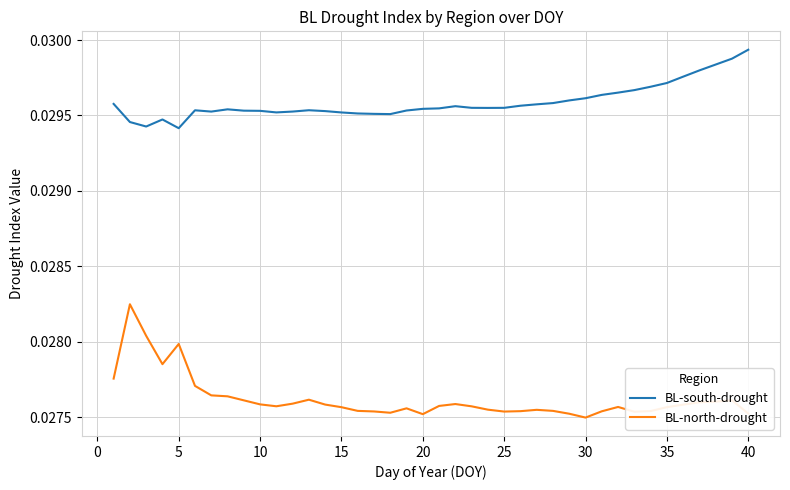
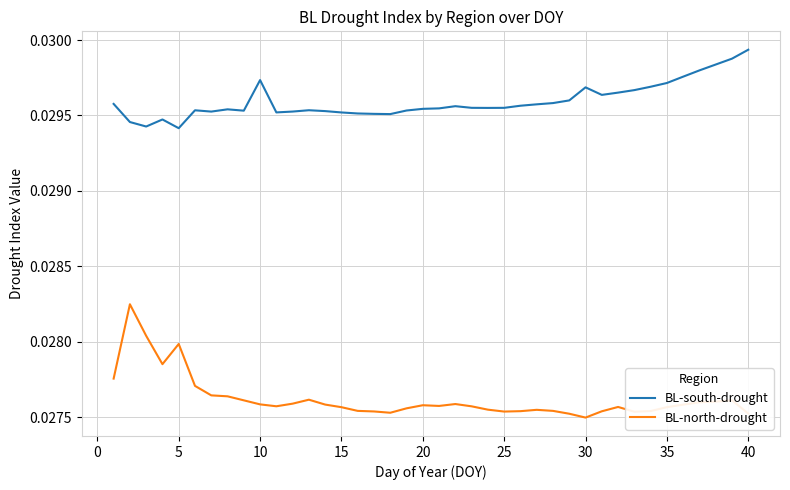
  {
    "BL-south-drought": {
      "5": 0.02942,
-     "10": 0.02953,
+     "10": 0.02973,
      "15": 0.02952,
      "20": 0.02954,
      "25": 0.02955,
-     "30": 0.02961,
+     "30": 0.02969,
      "35": 0.02972,
      "40": 0.02994
    },
    "BL-north-drought": {
      "5": 0.02798,
      "10": 0.02758,
      "15": 0.02757,
-     "20": 0.02752,
+     "20": 0.02758,
      "25": 0.02754,
      "30": 0.02750
    }
  }
